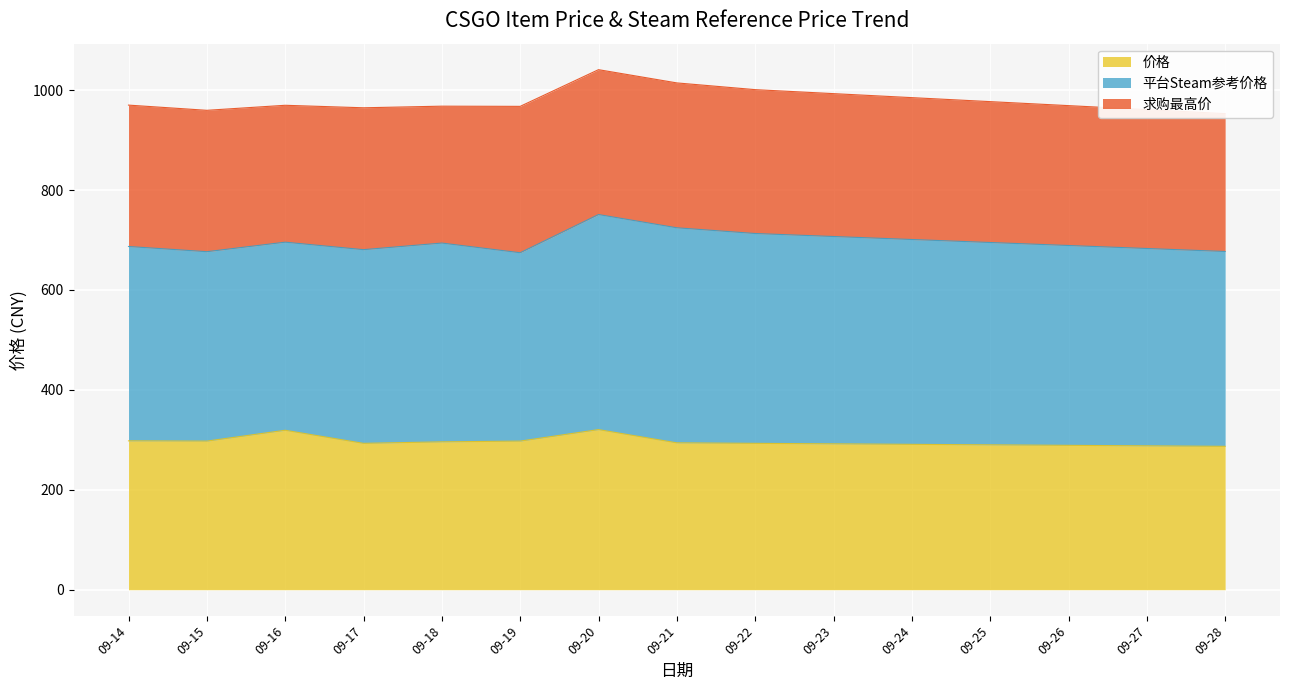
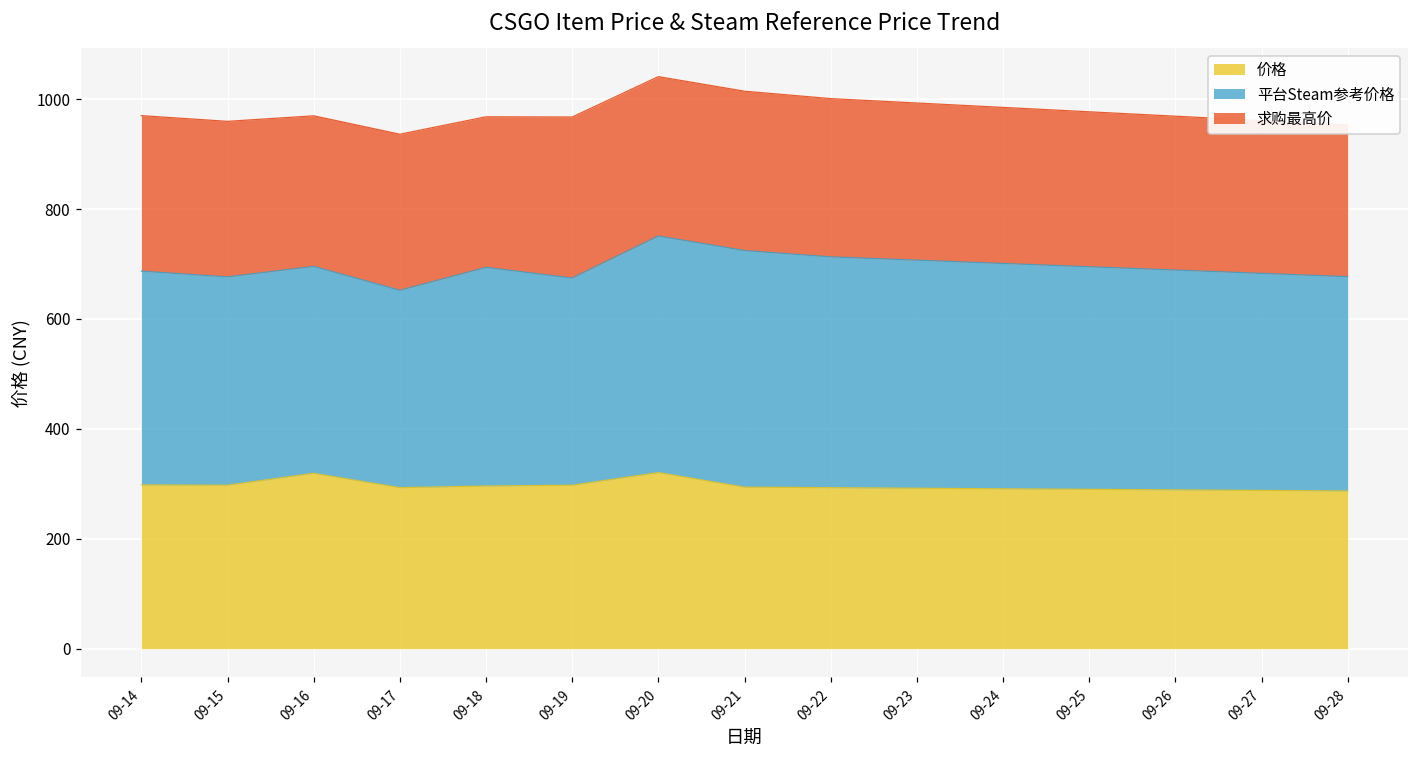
  {
    "价格": {
      "09-14": 300,
      "09-15": 300,
      "09-16": 320,
      "09-17": 290,
      "09-18": 300,
      "09-19": 300,
      "09-20": 320,
      "09-21": 290,
      "09-22": 290,
      "09-23": 290,
      "09-24": 290,
      "09-25": 290,
      "09-26": 290,
      "09-27": 290,
      "09-28": 290
    },
    "平台Steam参考价格": {
      "09-14": 390,
      "09-15": 380,
      "09-16": 380,
-     "09-17": 390,
+     "09-17": 360,
      "09-18": 400,
      "09-19": 380,
      "09-20": 430,
      "09-21": 430,
      "09-22": 420,
      "09-23": 420,
      "09-24": 410,
      "09-25": 410,
      "09-26": 400,
      "09-27": 400,
      "09-28": 390
    },
    "求购最高价": {
      "09-14": 280,
      "09-15": 280,
      "09-16": 270,
      "09-17": 280,
      "09-18": 270,
      "09-19": 290,
      "09-20": 290,
      "09-21": 290,
      "09-22": 290,
      "09-23": 290,
      "09-24": 280,
      "09-25": 280,
      "09-26": 280
    }
  }
